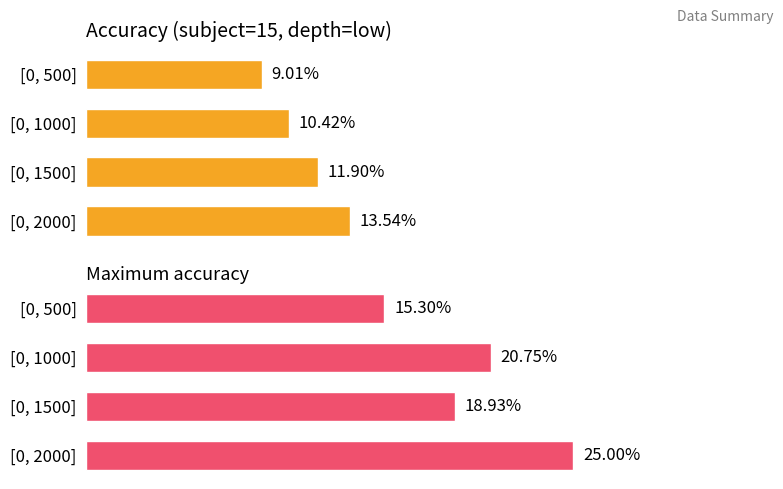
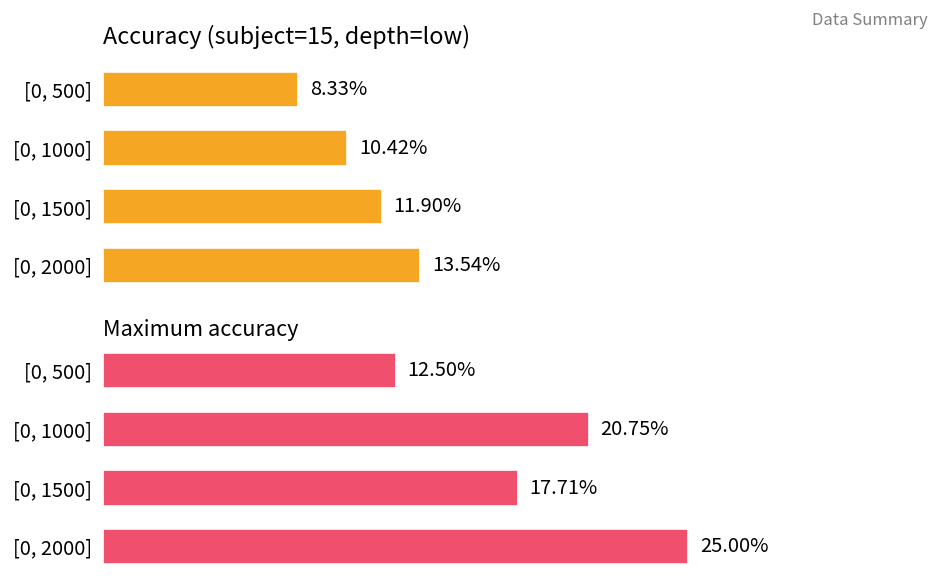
  {
    "Accuracy (subject=15, depth=low)": {
-     "[0, 500]": "9.01%",
+     "[0, 500]": "8.33%",
      "[0, 1000]": "10.42%",
      "[0, 1500]": "11.90%",
      "[0, 2000]": "13.54%"
    },
    "Maximum accuracy": {
-     "[0, 500]": "15.30%",
+     "[0, 500]": "12.50%",
      "[0, 1000]": "20.75%",
-     "[0, 1500]": "18.93%",
+     "[0, 1500]": "17.71%",
      "[0, 2000]": "25.00%"
    }
  }
